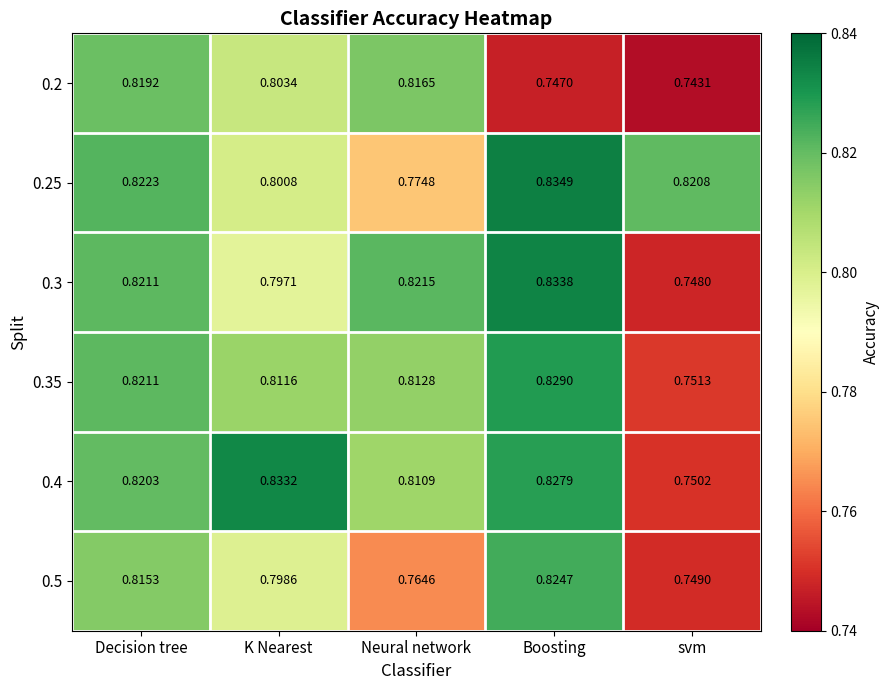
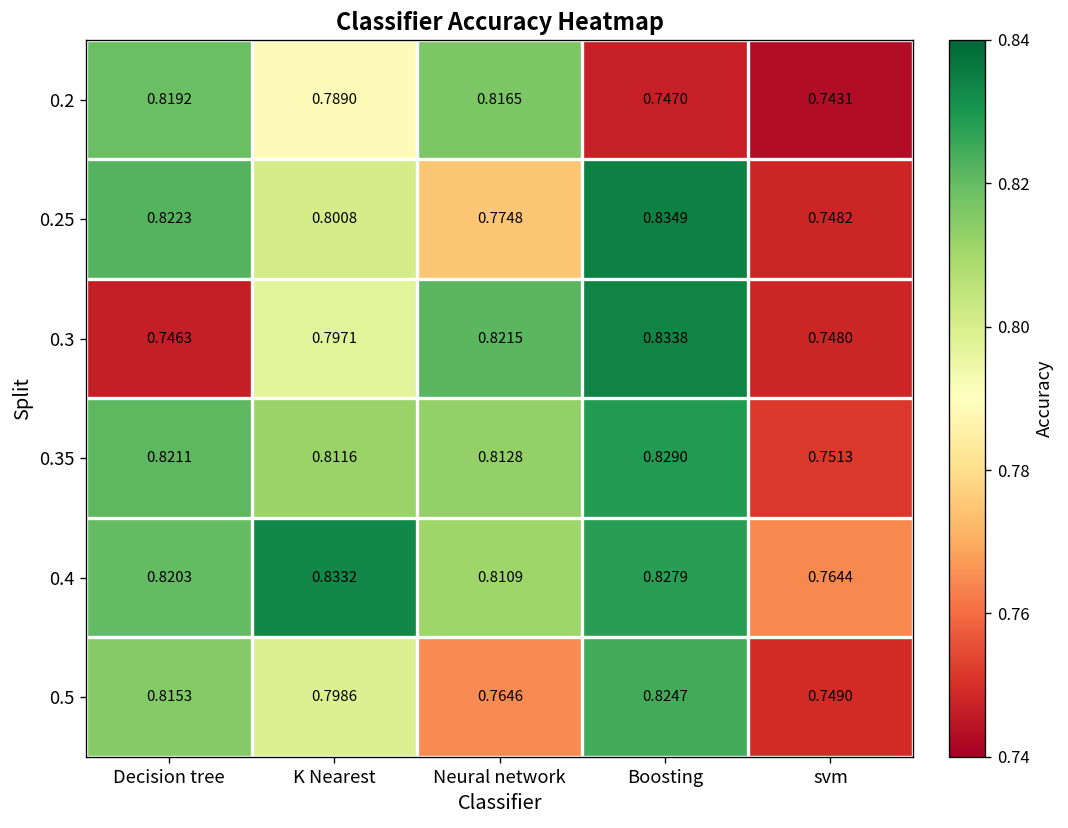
  {
    "0.2": {
      "Decision tree": 0.8192,
-     "K Nearest": 0.8034,
+     "K Nearest": 0.7890,
      "Neural network": 0.8165,
      "Boosting": 0.7470,
      "svm": 0.7431
    },
    "0.25": {
      "Decision tree": 0.8223,
      "K Nearest": 0.8008,
      "Neural network": 0.7748,
      "Boosting": 0.8349,
-     "svm": 0.8208
+     "svm": 0.7482
    },
    "0.3": {
-     "Decision tree": 0.8211,
+     "Decision tree": 0.7463,
      "K Nearest": 0.7971,
      "Neural network": 0.8215,
      "Boosting": 0.8338,
      "svm": 0.7480
    },
    "0.35": {
      "Decision tree": 0.8211,
      "K Nearest": 0.8116,
      "Neural network": 0.8128,
      "Boosting": 0.8290,
      "svm": 0.7513
    },
    "0.4": {
      "Decision tree": 0.8203,
      "K Nearest": 0.8332,
      "Neural network": 0.8109,
      "Boosting": 0.8279,
-     "svm": 0.7502
+     "svm": 0.7644
    },
    "0.5": {
      "Decision tree": 0.8153,
      "K Nearest": 0.7986,
      "Neural network": 0.7646,
      "Boosting": 0.8247,
      "svm": 0.7490
    }
  }
